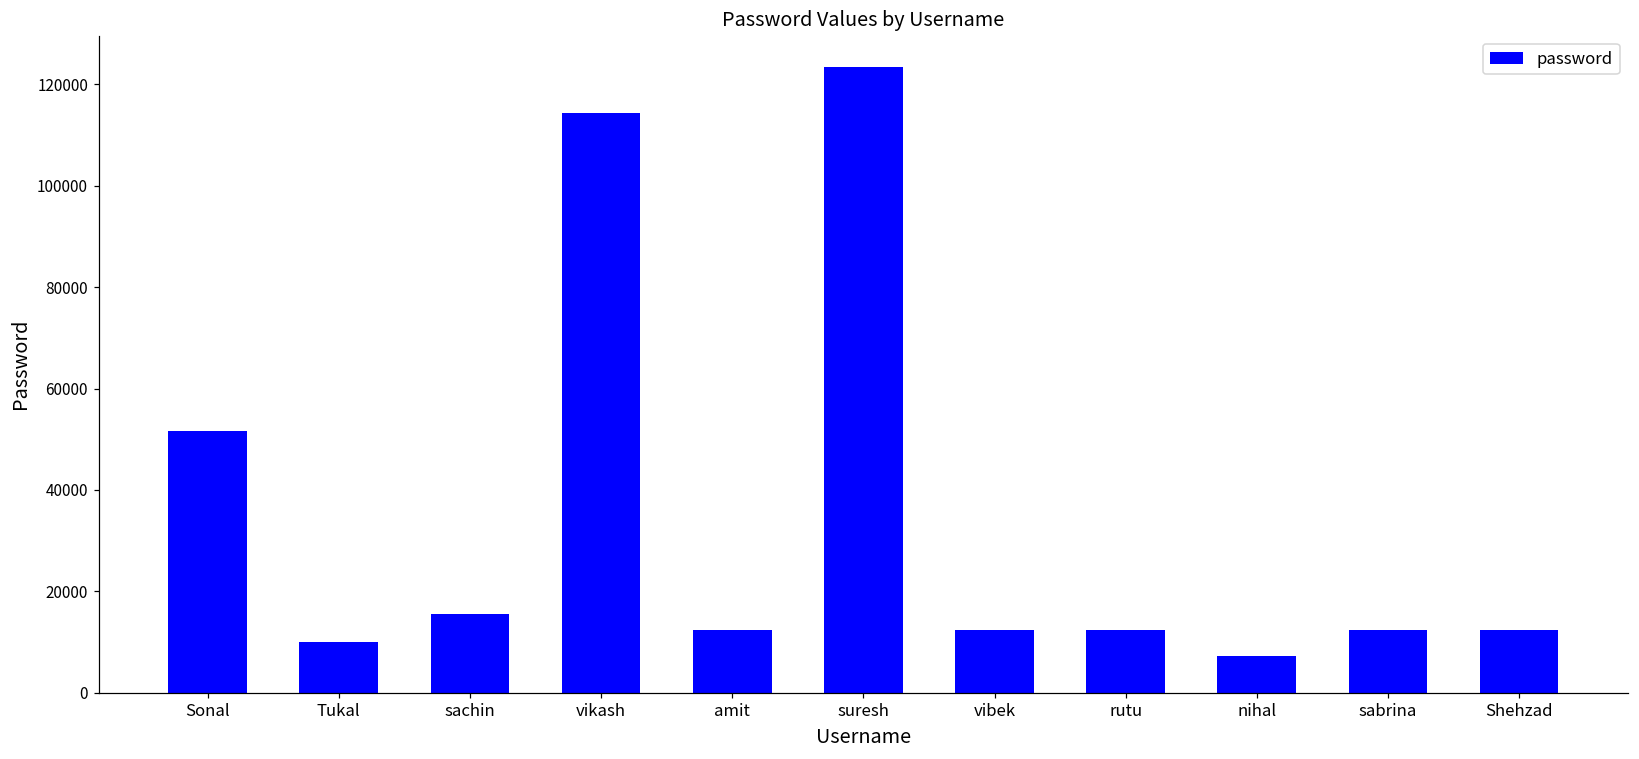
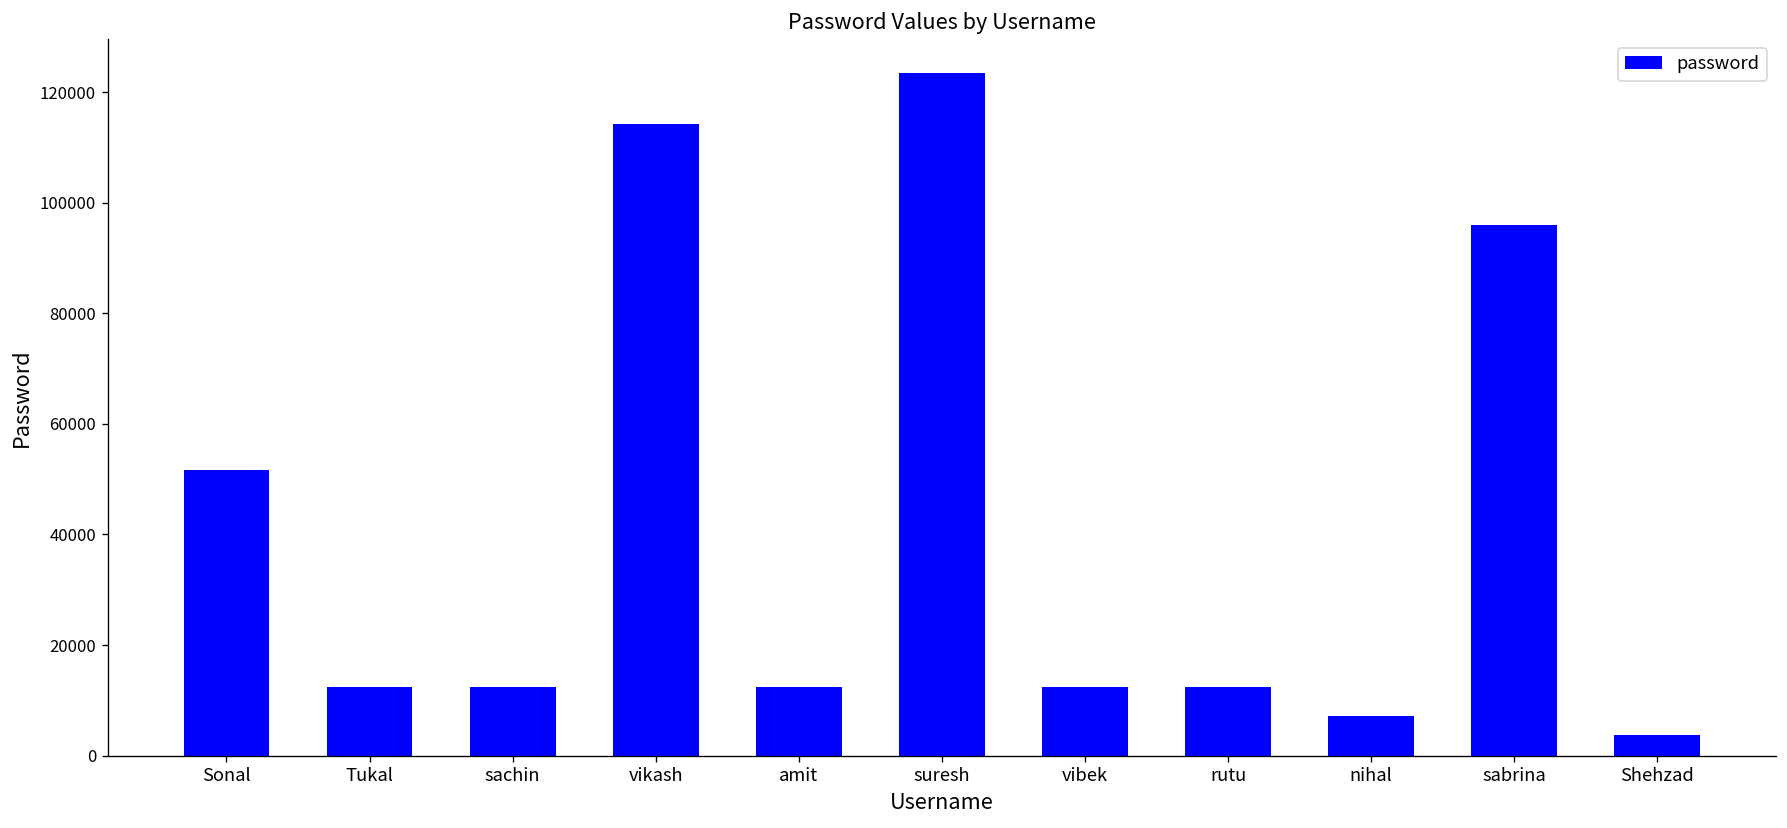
  {
    "Sonal": 52000,
-   "Tukal": 10000,
-   "sachin": 16000,
+   "Tukal": 12000,
+   "sachin": 12000,
    "vikash": 114000,
    "amit": 12000,
    "suresh": 123000,
    "vibek": 12000,
    "rutu": 12000,
    "nihal": 7000,
-   "sabrina": 12000,
-   "Shehzad": 12000
+   "sabrina": 96000,
+   "Shehzad": 4000
  }
